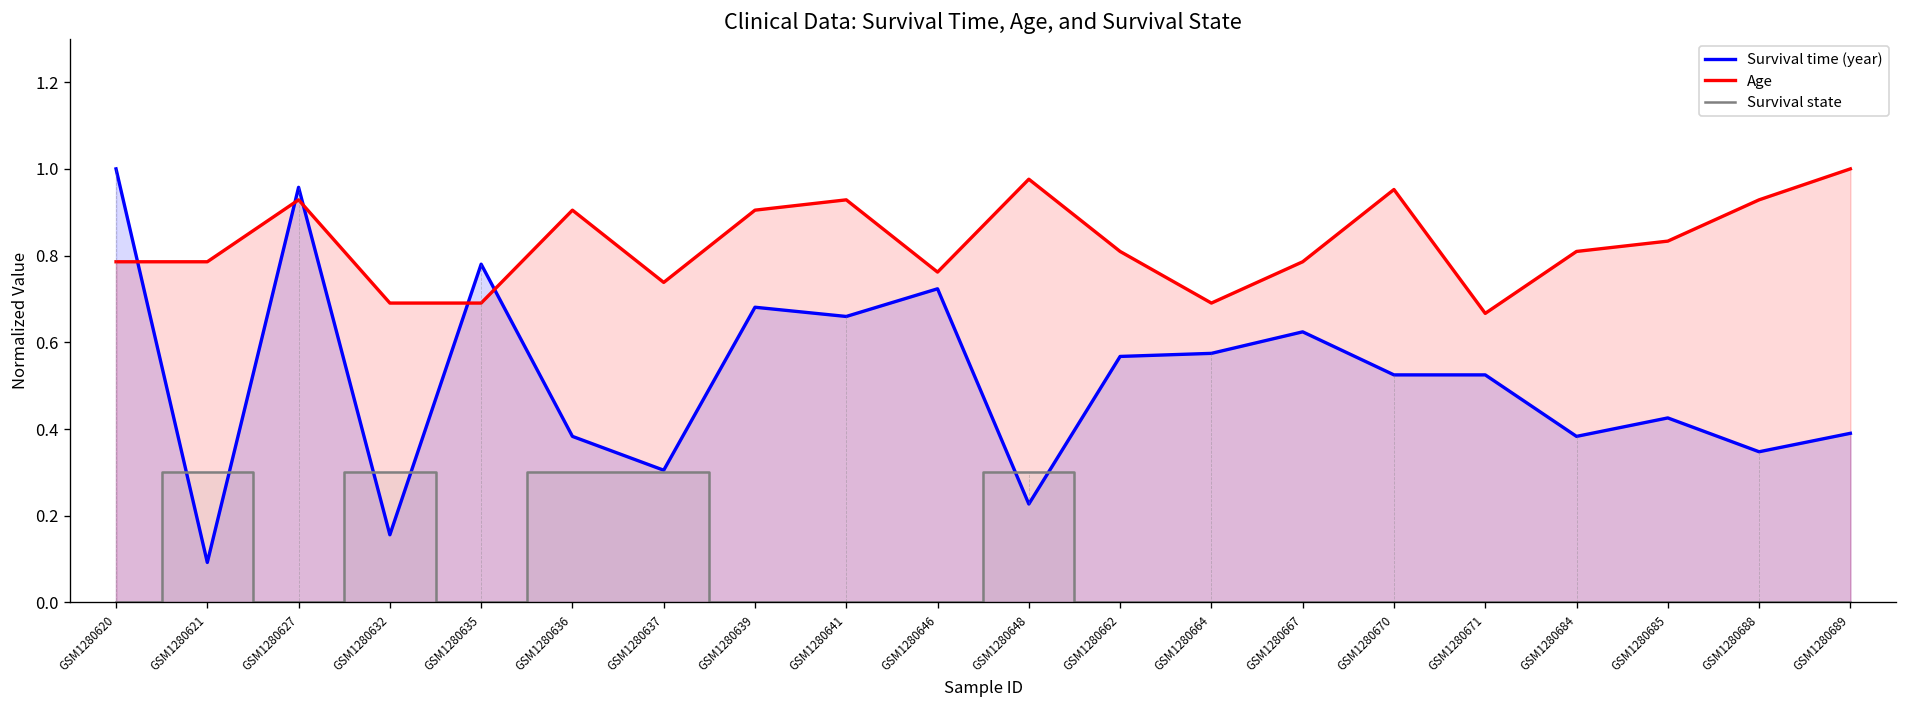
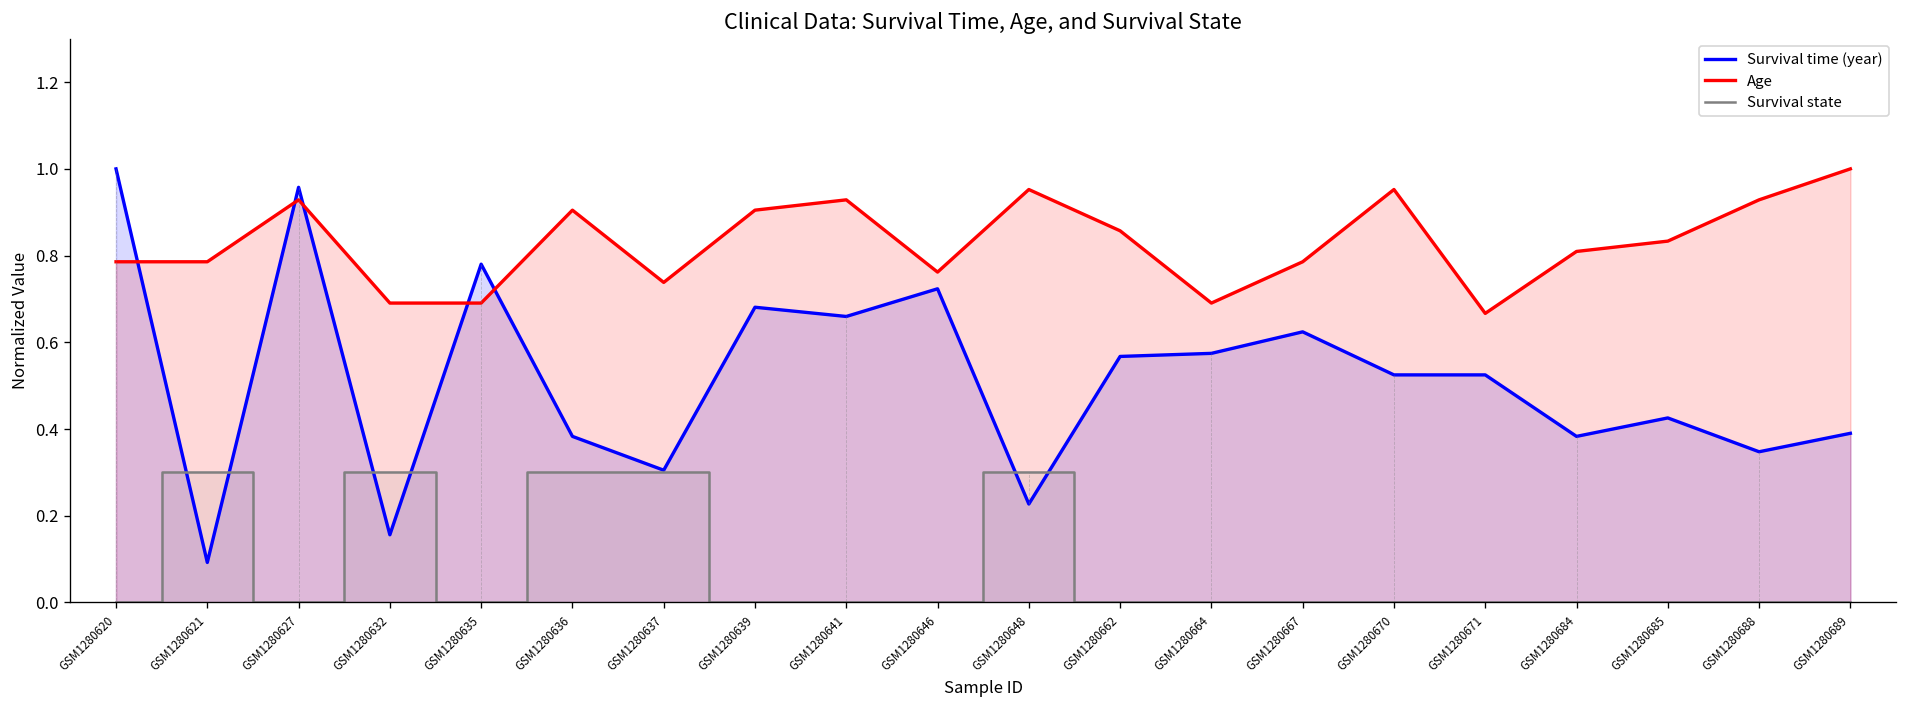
  {
    "Survival time (year)": {
      "GSM1280621": 0.09,
      "GSM1280632": 0.16,
      "GSM1280636": 0.38,
      "GSM1280639": 0.68,
      "GSM1280646": 0.72,
      "GSM1280662": 0.57,
      "GSM1280667": 0.62,
      "GSM1280671": 0.52,
      "GSM1280685": 0.43,
      "GSM1280689": 0.39
    },
    "Age": {
      "GSM1280620": 0.79,
      "GSM1280621": 0.79,
      "GSM1280627": 0.93,
      "GSM1280632": 0.69,
      "GSM1280635": 0.69,
      "GSM1280636": 0.90,
      "GSM1280637": 0.74,
      "GSM1280639": 0.90,
      "GSM1280641": 0.93,
      "GSM1280646": 0.76,
-     "GSM1280648": 0.98,
-     "GSM1280662": 0.81,
+     "GSM1280648": 0.95,
+     "GSM1280662": 0.86,
      "GSM1280664": 0.69,
      "GSM1280667": 0.79,
      "GSM1280670": 0.95,
      "GSM1280671": 0.67,
      "GSM1280684": 0.81,
      "GSM1280685": 0.83,
      "GSM1280688": 0.93,
      "GSM1280689": 1.00
    }
  }
